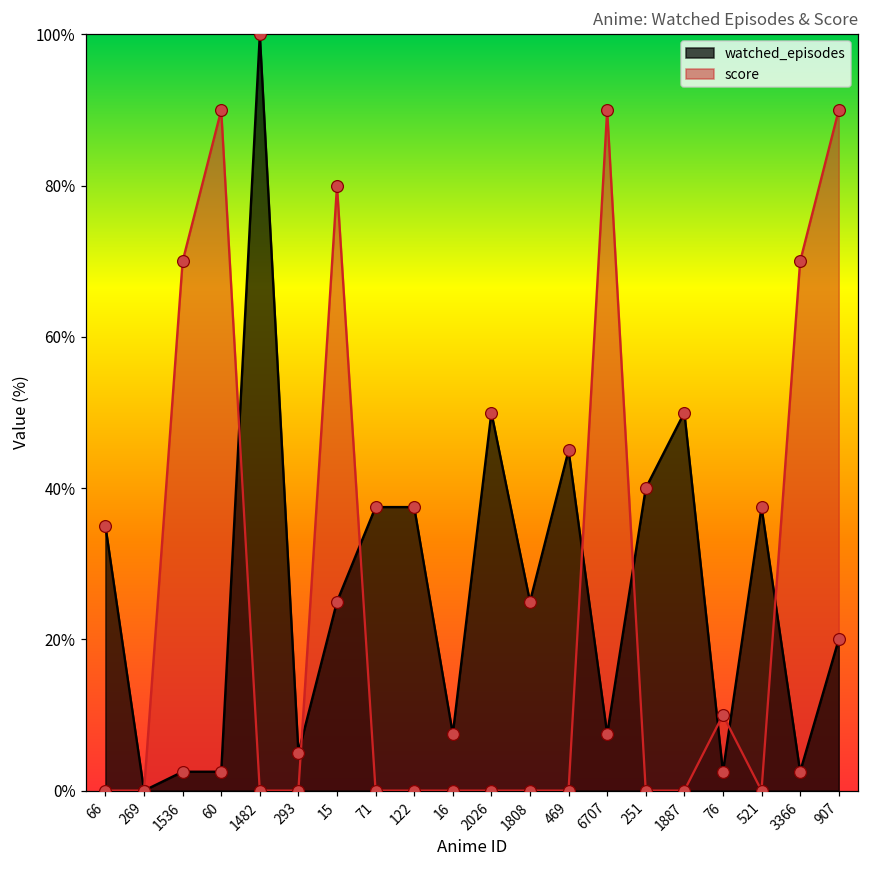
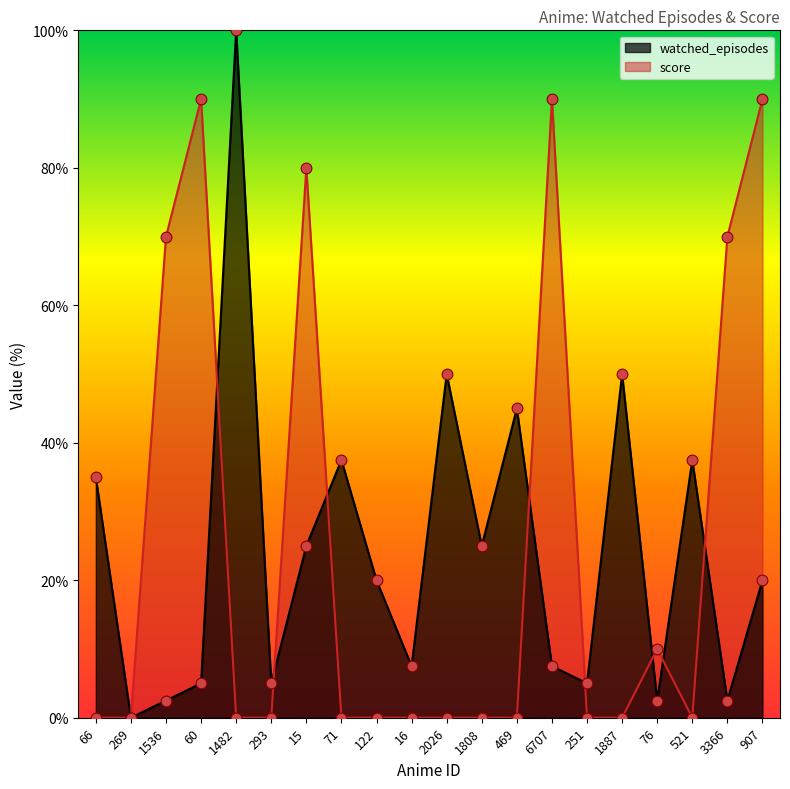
  {
    "watched_episodes": {
      "66": "35%",
      "1536": "3%",
-     "60": "3%",
+     "60": "5%",
      "1482": "100%",
      "293": "5%",
      "15": "25%",
      "71": "38%",
-     "122": "38%",
+     "122": "20%",
      "16": "8%",
      "2026": "50%",
      "1808": "25%",
      "469": "45%",
      "6707": "8%",
-     "251": "40%",
+     "251": "5%",
      "1887": "50%",
      "76": "3%",
      "521": "38%",
      "3366": "3%",
      "907": "20%"
    },
    "score": {
      "66": "0%",
      "1536": "70%",
      "60": "90%",
      "1482": "0%",
      "293": "0%",
      "15": "80%",
      "71": "0%",
      "122": "0%",
      "16": "0%",
      "2026": "0%",
      "1808": "0%",
      "469": "0%",
      "6707": "90%",
      "251": "0%",
      "1887": "0%",
      "76": "10%",
      "521": "0%",
      "3366": "70%",
      "907": "90%"
    }
  }
